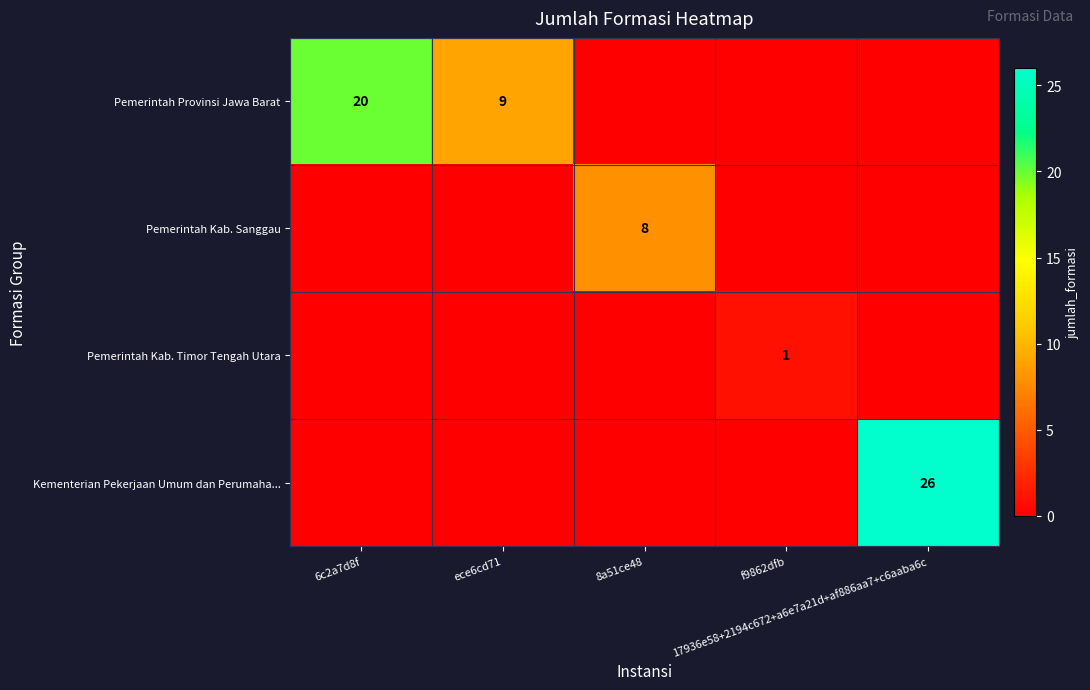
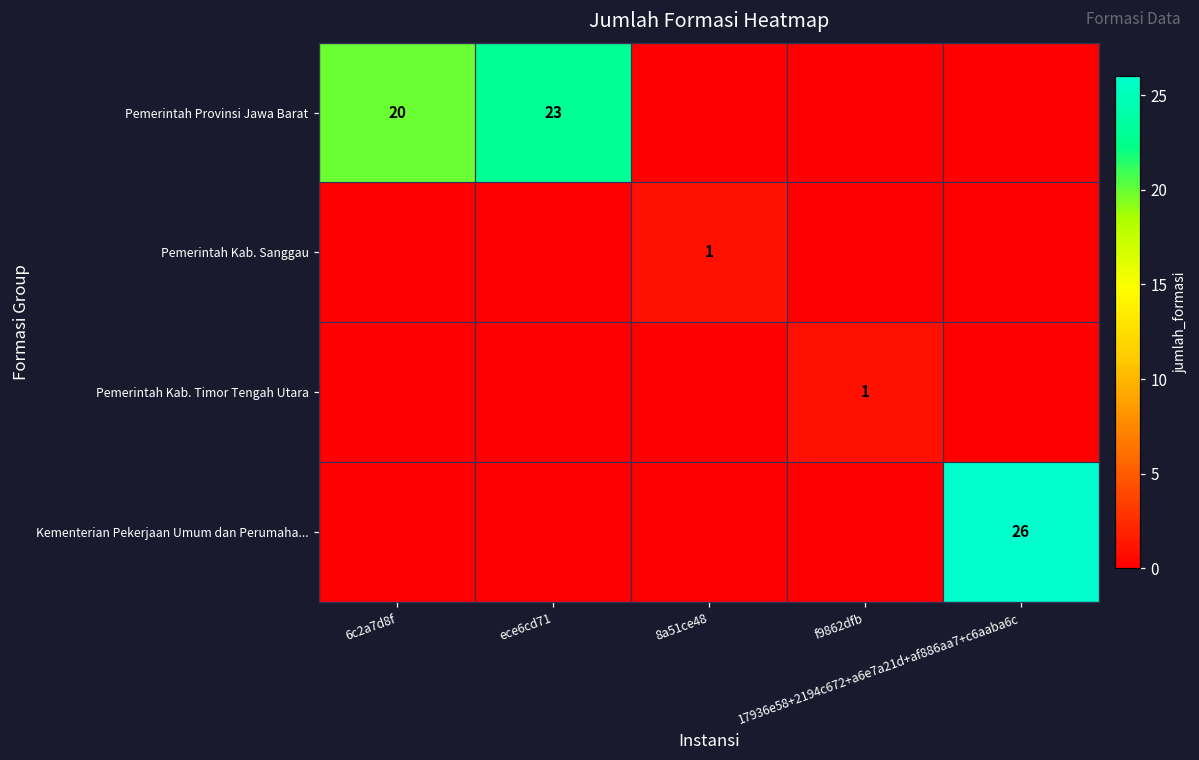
  {
    "Pemerintah Provinsi Jawa Barat": {
      "6c2a7d8f": 20,
-     "ece6cd71": 9
+     "ece6cd71": 23
    },
    "Pemerintah Kab. Sanggau": {
-     "8a51ce48": 8
+     "8a51ce48": 1
    },
    "Pemerintah Kab. Timor Tengah Utara": {
      "f9862dfb": 1
    },
    "Kementerian Pekerjaan Umum dan Perumaha...": {
      "17936e58+2194c672+a6e7a21d+af886aa7+c6aaba6c": 26
    }
  }
